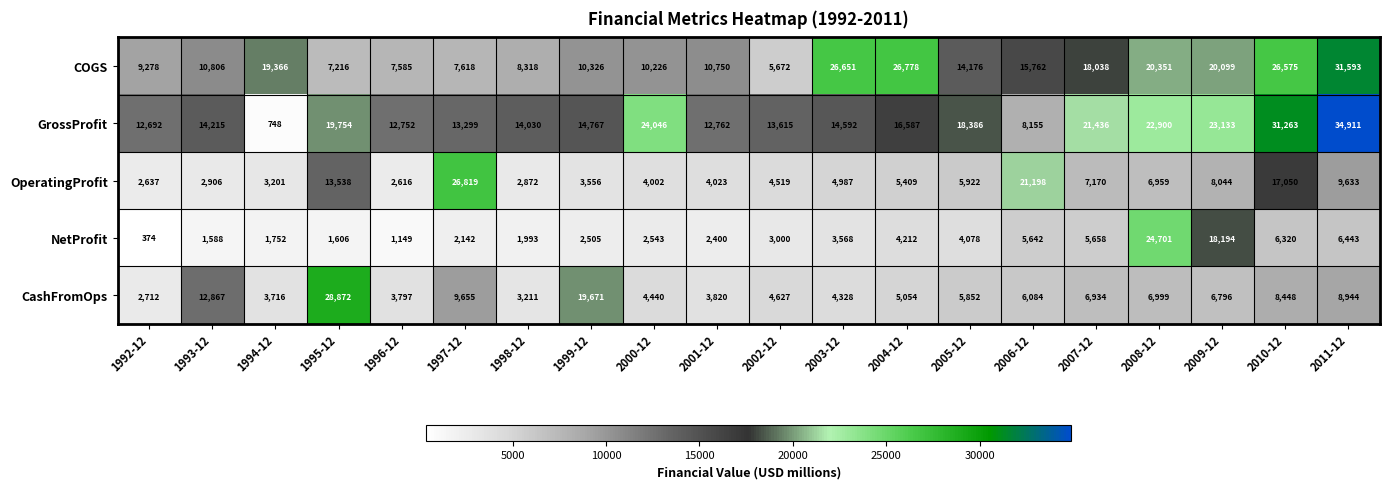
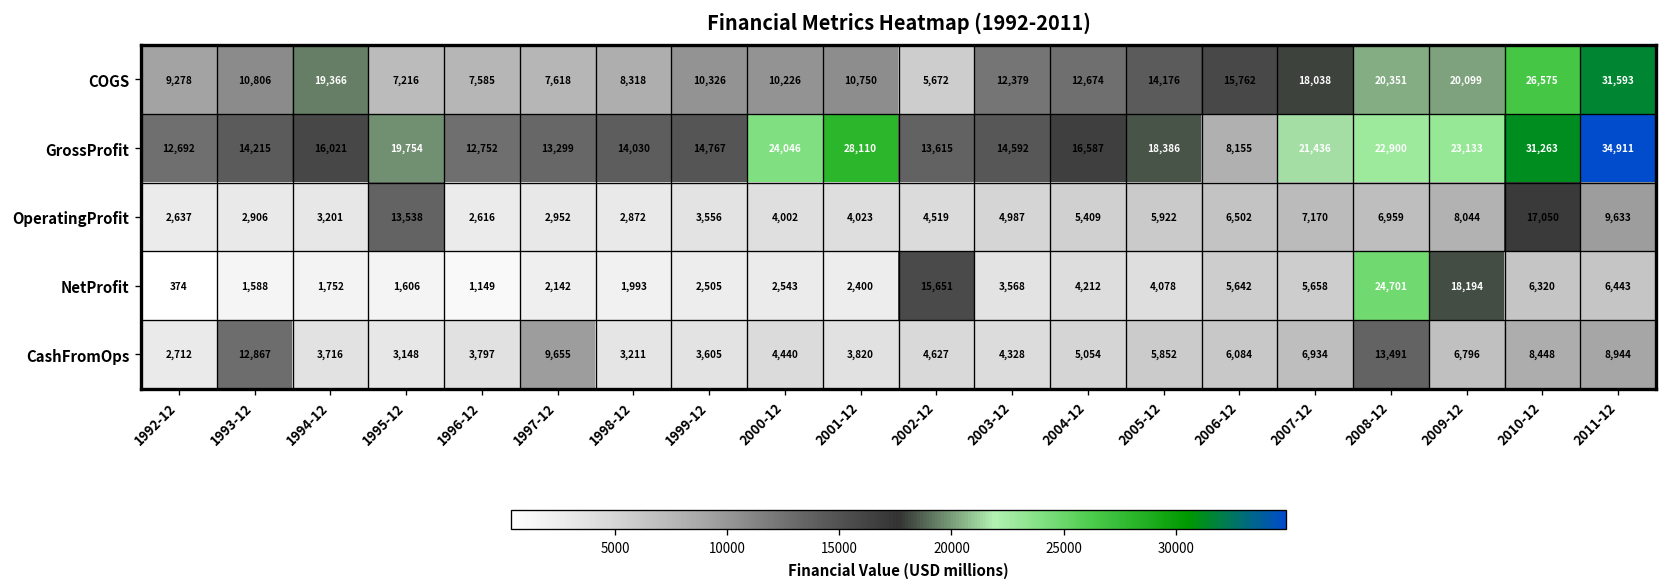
  {
    "COGS": {
      "1992-12": "9,278",
      "1993-12": "10,806",
      "1994-12": "19,366",
      "1995-12": "7,216",
      "1996-12": "7,585",
      "1997-12": "7,618",
      "1998-12": "8,318",
      "1999-12": "10,326",
      "2000-12": "10,226",
      "2001-12": "10,750",
      "2002-12": "5,672",
-     "2003-12": "26,651",
-     "2004-12": "26,778",
+     "2003-12": "12,379",
+     "2004-12": "12,674",
      "2005-12": "14,176",
      "2006-12": "15,762",
      "2007-12": "18,038",
      "2008-12": "20,351",
      "2009-12": "20,099",
      "2010-12": "26,575",
      "2011-12": "31,593"
    },
    "GrossProfit": {
      "1992-12": "12,692",
      "1993-12": "14,215",
-     "1994-12": "748",
+     "1994-12": "16,021",
      "1995-12": "19,754",
      "1996-12": "12,752",
      "1997-12": "13,299",
      "1998-12": "14,030",
      "1999-12": "14,767",
      "2000-12": "24,046",
-     "2001-12": "12,762",
+     "2001-12": "28,110",
      "2002-12": "13,615",
      "2003-12": "14,592",
      "2004-12": "16,587",
      "2005-12": "18,386",
      "2006-12": "8,155",
      "2007-12": "21,436",
      "2008-12": "22,900",
      "2009-12": "23,133",
      "2010-12": "31,263",
      "2011-12": "34,911"
    },
    "OperatingProfit": {
      "1992-12": "2,637",
      "1993-12": "2,906",
      "1994-12": "3,201",
      "1995-12": "13,538",
      "1996-12": "2,616",
-     "1997-12": "26,819",
+     "1997-12": "2,952",
      "1998-12": "2,872",
      "1999-12": "3,556",
      "2000-12": "4,002",
      "2001-12": "4,023",
      "2002-12": "4,519",
      "2003-12": "4,987",
      "2004-12": "5,409",
      "2005-12": "5,922",
-     "2006-12": "21,198",
+     "2006-12": "6,502",
      "2007-12": "7,170",
      "2008-12": "6,959",
      "2009-12": "8,044",
      "2010-12": "17,050",
      "2011-12": "9,633"
    },
    "NetProfit": {
      "1992-12": "374",
      "1993-12": "1,588",
      "1994-12": "1,752",
      "1995-12": "1,606",
      "1996-12": "1,149",
      "1997-12": "2,142",
      "1998-12": "1,993",
      "1999-12": "2,505",
      "2000-12": "2,543",
      "2001-12": "2,400",
-     "2002-12": "3,000",
+     "2002-12": "15,651",
      "2003-12": "3,568",
      "2004-12": "4,212",
      "2005-12": "4,078",
      "2006-12": "5,642",
      "2007-12": "5,658",
      "2008-12": "24,701",
      "2009-12": "18,194",
      "2010-12": "6,320",
      "2011-12": "6,443"
    },
    "CashFromOps": {
      "1992-12": "2,712",
      "1993-12": "12,867",
      "1994-12": "3,716",
-     "1995-12": "28,872",
+     "1995-12": "3,148",
      "1996-12": "3,797",
      "1997-12": "9,655",
      "1998-12": "3,211",
-     "1999-12": "19,671",
+     "1999-12": "3,605",
      "2000-12": "4,440",
      "2001-12": "3,820",
      "2002-12": "4,627",
      "2003-12": "4,328",
      "2004-12": "5,054",
      "2005-12": "5,852",
      "2006-12": "6,084",
      "2007-12": "6,934",
-     "2008-12": "6,999",
+     "2008-12": "13,491",
      "2009-12": "6,796",
      "2010-12": "8,448",
      "2011-12": "8,944"
    }
  }
